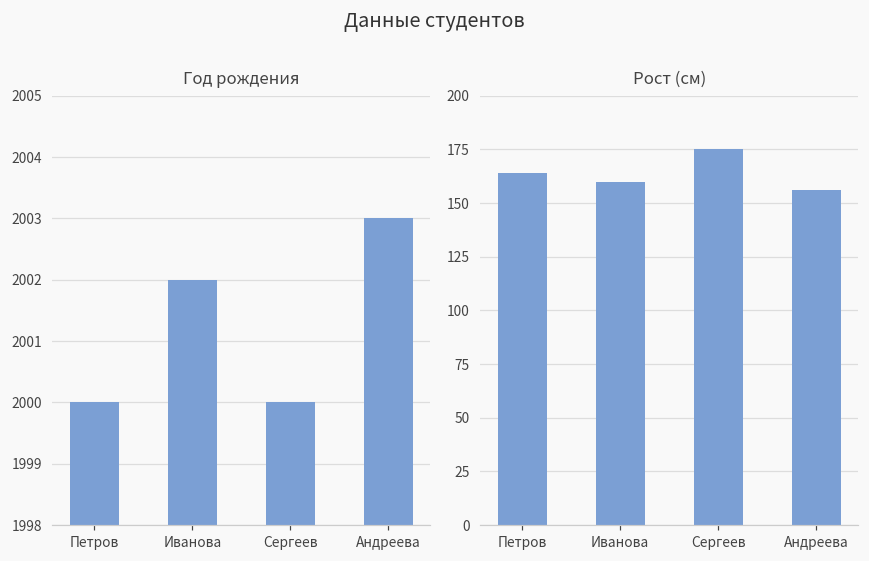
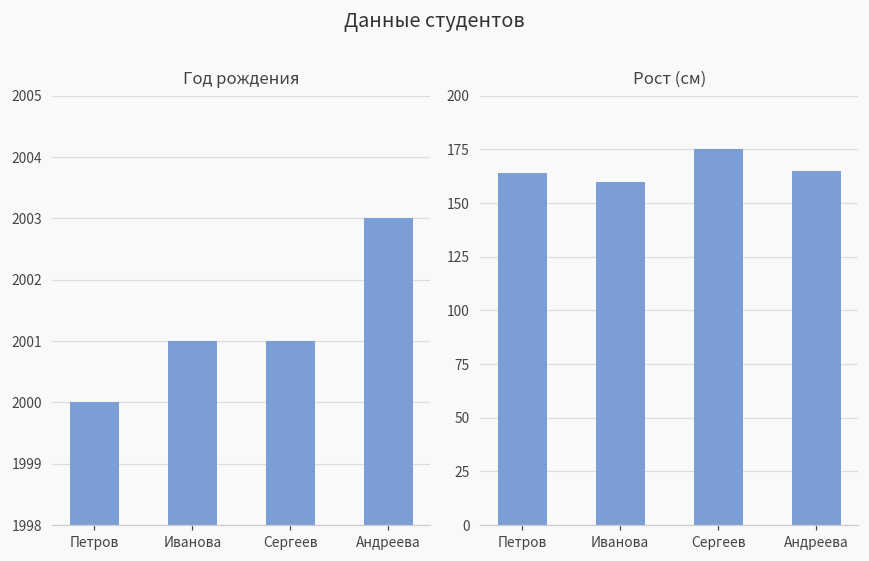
  {
    "Год рождения": {
      "Петров": 2000,
-     "Иванова": 2002,
-     "Сергеев": 2000,
+     "Иванова": 2001,
+     "Сергеев": 2001,
      "Андреева": 2003
    },
    "Рост (см)": {
      "Петров": 164,
      "Иванова": 160,
      "Сергеев": 175,
-     "Андреева": 156
+     "Андреева": 165
    }
  }
